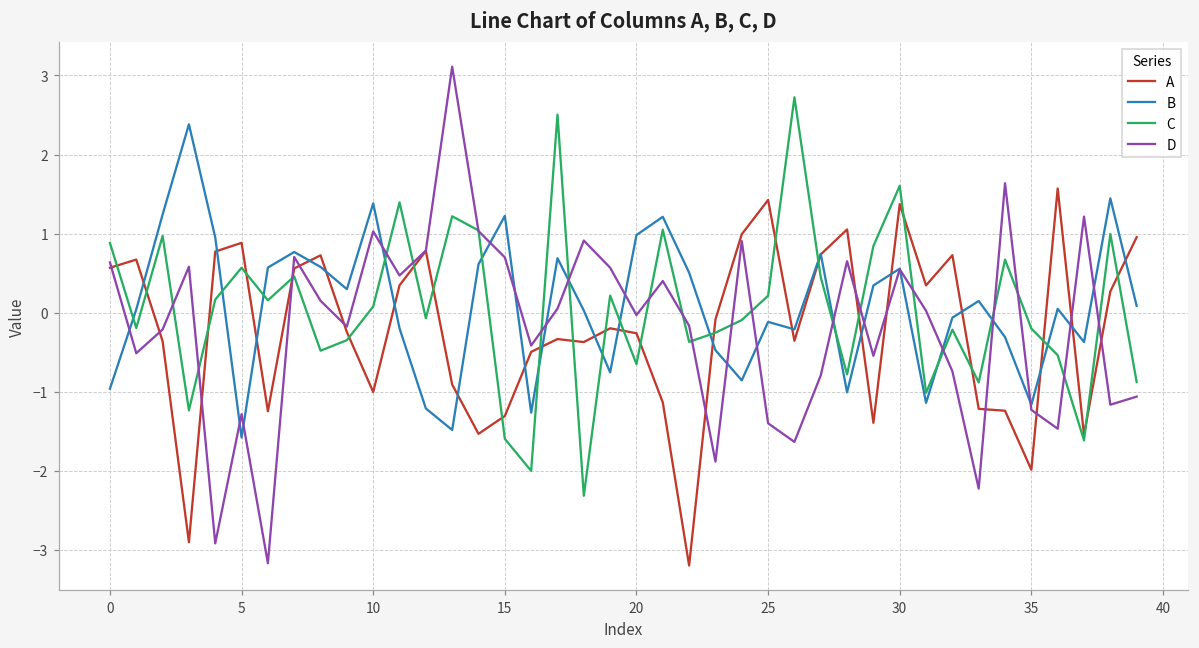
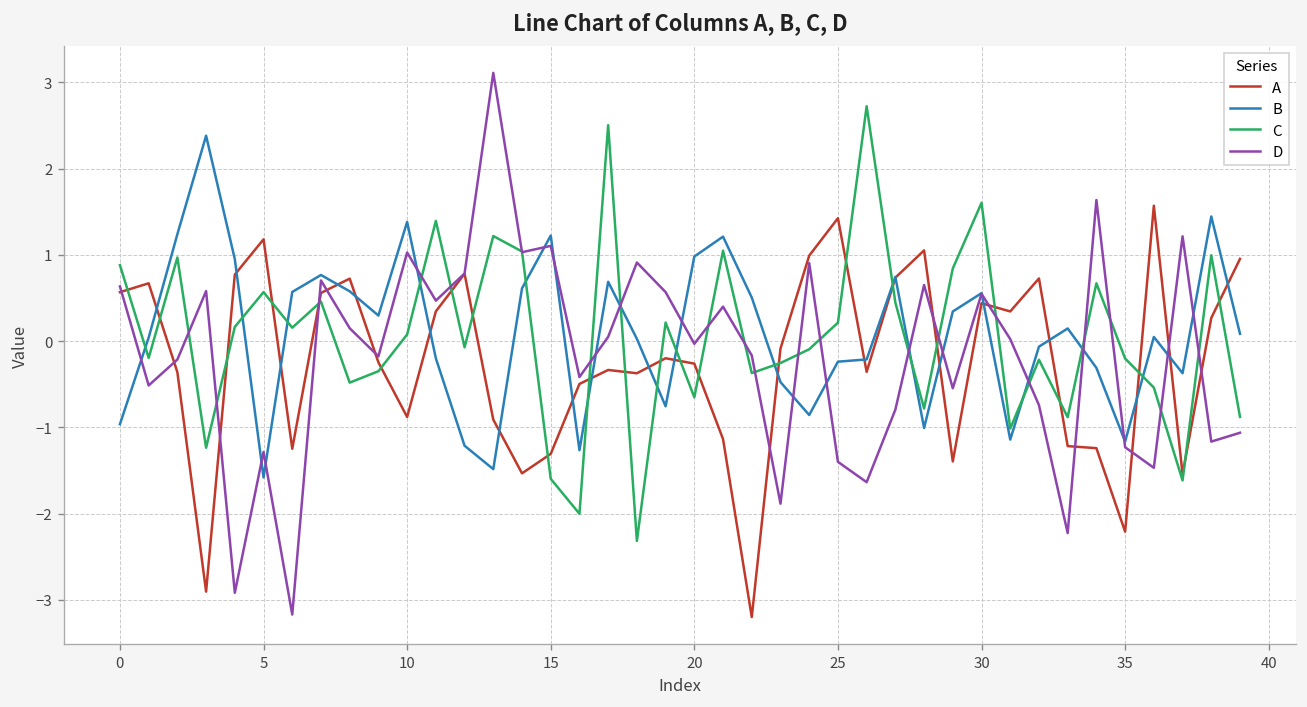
  {
    "A": {
      "0": 0.6,
-     "5": 0.9,
-     "10": -1.0,
+     "5": 1.2,
+     "10": -0.9,
      "15": -1.3,
      "20": -0.3,
      "25": 1.4,
-     "30": 1.4,
-     "35": -2.0
+     "30": 0.4,
+     "35": -2.2
    },
    "B": {
      "0": -1.0,
      "5": -1.6,
      "10": 1.4,
      "15": 1.2,
      "20": 1.0,
-     "25": -0.1,
+     "25": -0.2,
      "35": -1.2
    },
    "C": {
      "0": 0.9,
      "5": 0.6,
      "10": 0.1,
      "15": -1.6,
      "20": -0.7,
      "25": 0.2,
      "30": 1.6,
      "35": -0.2
    },
    "D": {
      "0": 0.6,
      "5": -1.3,
      "10": 1.0,
-     "15": 0.7,
+     "15": 1.1,
      "20": 0.0,
      "25": -1.4,
      "35": -1.2
    }
  }
